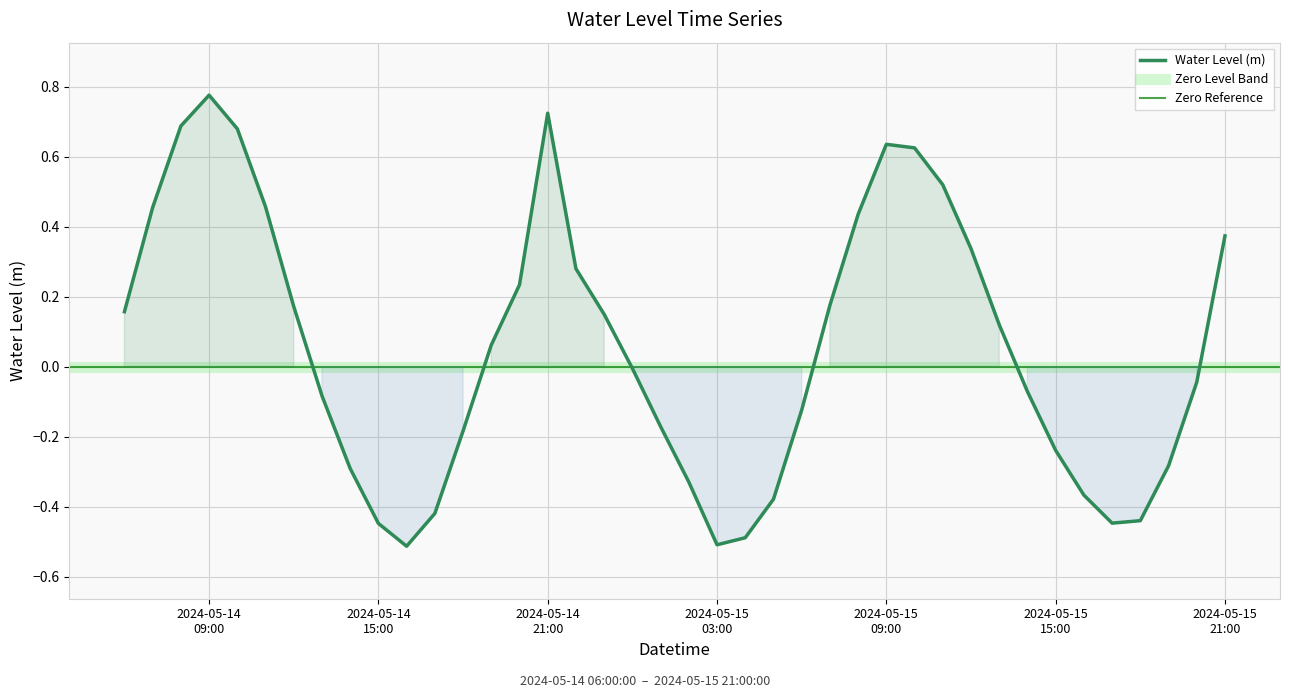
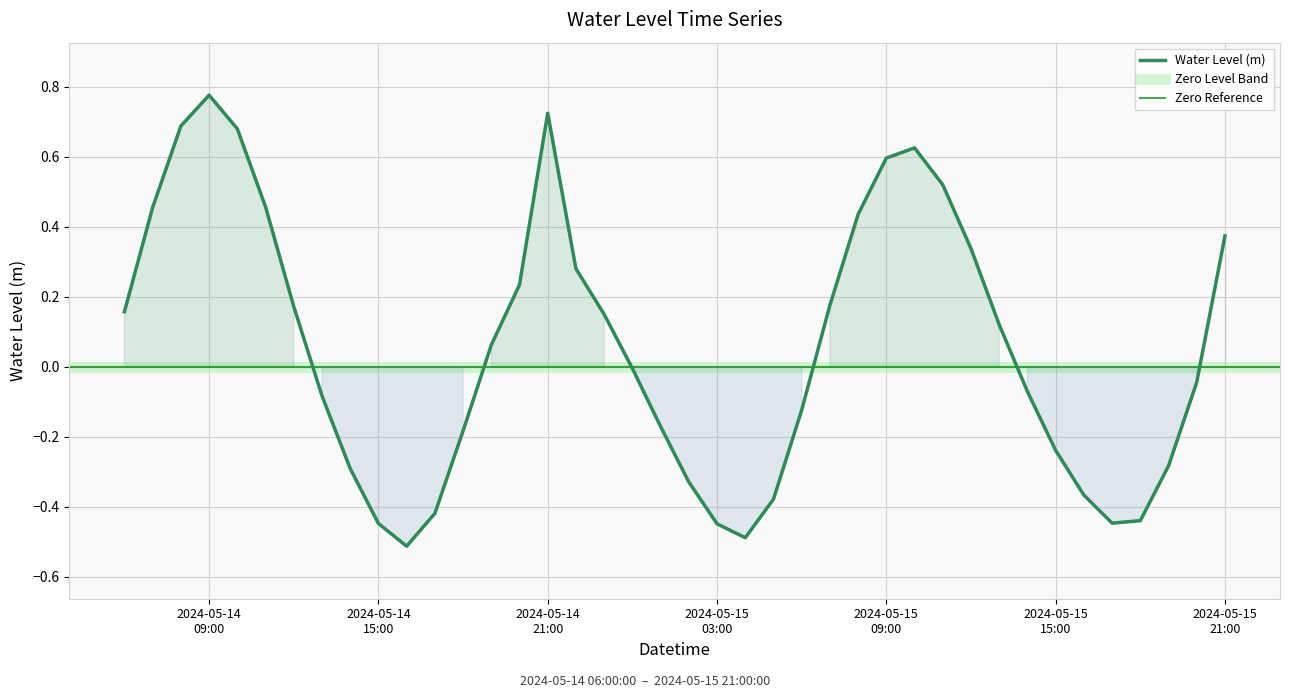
  {
    "2024-05-14 09:00": 0.78,
    "2024-05-14 15:00": -0.45,
    "2024-05-14 21:00": 0.72,
-   "2024-05-15 03:00": -0.51,
-   "2024-05-15 09:00": 0.64,
+   "2024-05-15 03:00": -0.45,
+   "2024-05-15 09:00": 0.60,
    "2024-05-15 15:00": -0.24,
    "2024-05-15 21:00": 0.37
  }
